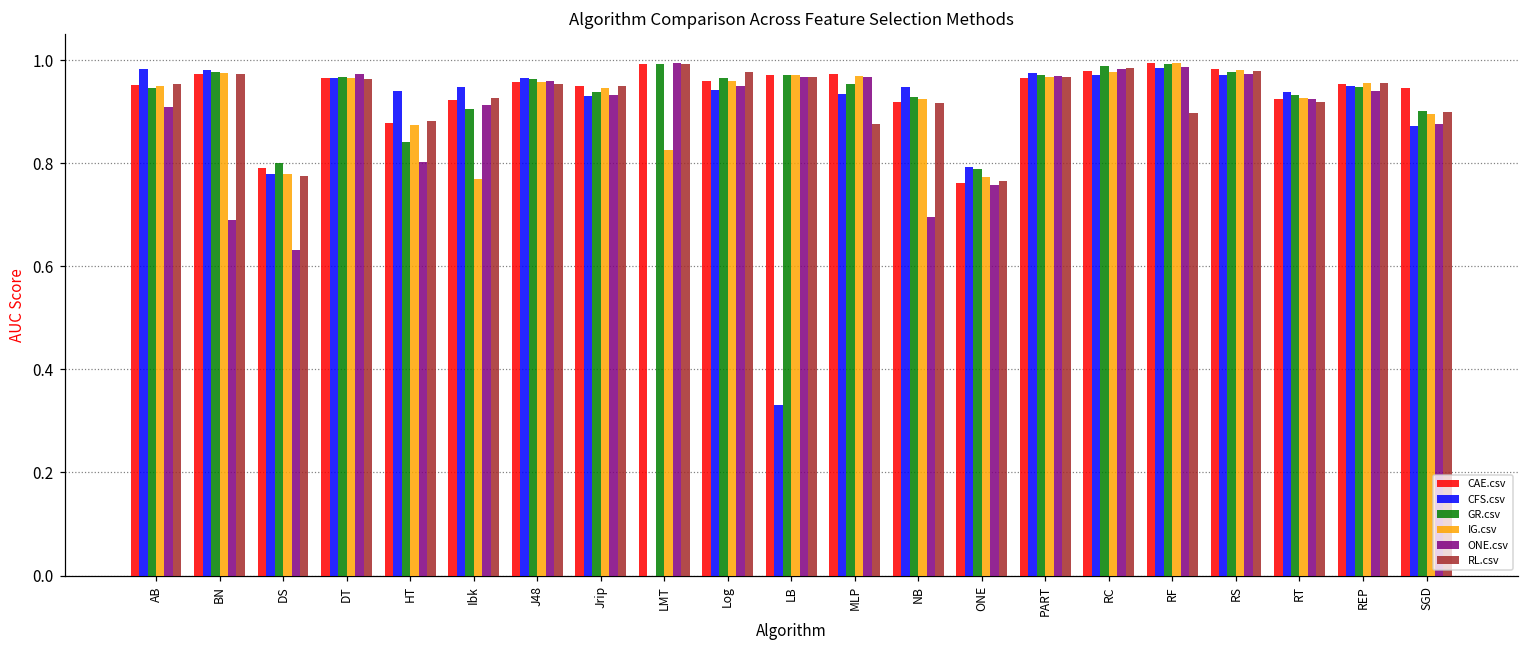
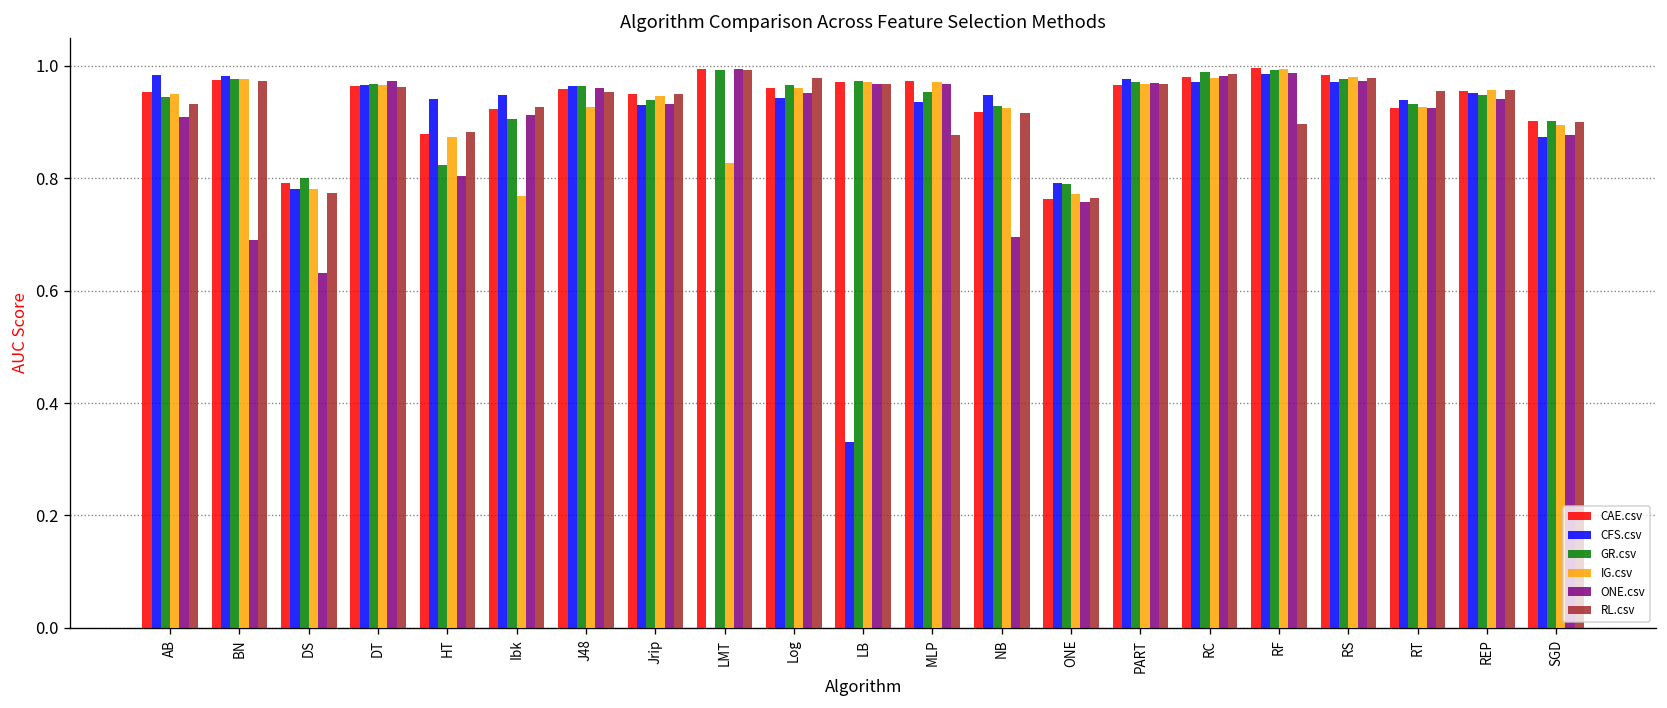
  {
    "CAE.csv": {
      "AB": 0.95,
      "BN": 0.97,
      "DS": 0.79,
      "DT": 0.96,
      "HT": 0.88,
      "Ibk": 0.92,
      "J48": 0.96,
      "Jrip": 0.95,
      "LMT": 0.99,
      "Log": 0.96,
      "LB": 0.97,
      "MLP": 0.97,
      "NB": 0.92,
      "ONE": 0.76,
      "PART": 0.97,
      "RC": 0.98,
      "RF": 1.00,
      "RS": 0.98,
      "RT": 0.93,
      "REP": 0.95,
-     "SGD": 0.95
+     "SGD": 0.90
    },
    "CFS.csv": {
      "AB": 0.98,
      "BN": 0.98,
      "DS": 0.78,
      "DT": 0.97,
      "HT": 0.94,
      "Ibk": 0.95,
      "J48": 0.96,
      "Jrip": 0.93,
      "LMT": 0.00,
      "Log": 0.94,
      "LB": 0.33,
      "MLP": 0.93,
      "NB": 0.95,
      "ONE": 0.79,
      "PART": 0.98,
      "RC": 0.97,
      "RF": 0.98,
      "RS": 0.97,
      "RT": 0.94,
      "REP": 0.95,
      "SGD": 0.87
    },
    "GR.csv": {
      "AB": 0.95,
      "BN": 0.98,
      "DS": 0.80,
      "DT": 0.97,
-     "HT": 0.84,
+     "HT": 0.82,
      "Ibk": 0.91,
      "J48": 0.96,
      "Jrip": 0.94,
      "LMT": 0.99,
      "Log": 0.97,
      "LB": 0.97,
      "MLP": 0.95,
      "NB": 0.93,
      "ONE": 0.79,
      "PART": 0.97,
      "RC": 0.99,
      "RF": 0.99,
      "RS": 0.98,
      "RT": 0.93,
      "REP": 0.95,
      "SGD": 0.90
    },
    "IG.csv": {
      "AB": 0.95,
      "BN": 0.98,
      "DS": 0.78,
      "DT": 0.97,
      "HT": 0.87,
      "Ibk": 0.77,
-     "J48": 0.96,
+     "J48": 0.93,
      "Jrip": 0.95,
      "LMT": 0.83,
      "Log": 0.96,
      "LB": 0.97,
      "MLP": 0.97,
      "NB": 0.93,
      "ONE": 0.77,
      "PART": 0.97,
      "RC": 0.98,
      "RF": 0.99,
      "RS": 0.98,
      "RT": 0.93,
      "REP": 0.96,
      "SGD": 0.90
    },
    "ONE.csv": {
      "AB": 0.91,
      "BN": 0.69,
      "DS": 0.63,
      "DT": 0.97,
      "HT": 0.80,
      "Ibk": 0.91,
      "J48": 0.96,
      "Jrip": 0.93,
      "LMT": 0.99,
      "Log": 0.95,
      "LB": 0.97,
      "MLP": 0.97,
      "NB": 0.70,
      "ONE": 0.76,
      "PART": 0.97,
      "RC": 0.98,
      "RF": 0.99,
      "RS": 0.97,
      "RT": 0.92,
      "REP": 0.94,
      "SGD": 0.88
    },
    "RL.csv": {
-     "AB": 0.95,
+     "AB": 0.93,
      "BN": 0.97,
      "DS": 0.77,
      "DT": 0.96,
      "HT": 0.88,
      "Ibk": 0.93,
      "J48": 0.95,
      "Jrip": 0.95,
      "LMT": 0.99,
      "Log": 0.98,
      "LB": 0.97,
      "MLP": 0.88,
      "NB": 0.92,
      "ONE": 0.76,
      "PART": 0.97,
      "RC": 0.98,
      "RF": 0.90,
      "RS": 0.98,
-     "RT": 0.92,
+     "RT": 0.96,
      "REP": 0.96,
      "SGD": 0.90
    }
  }
